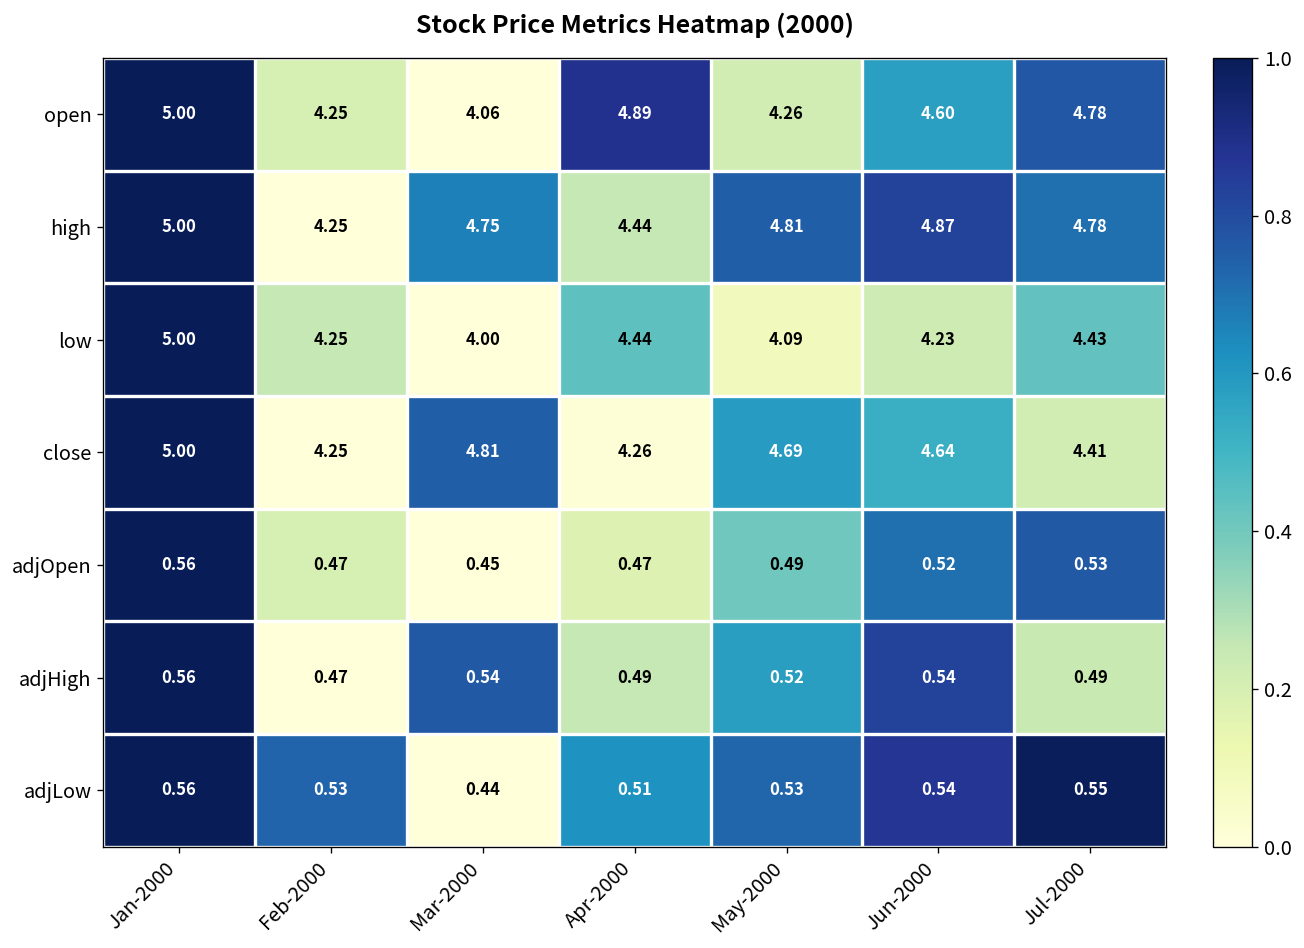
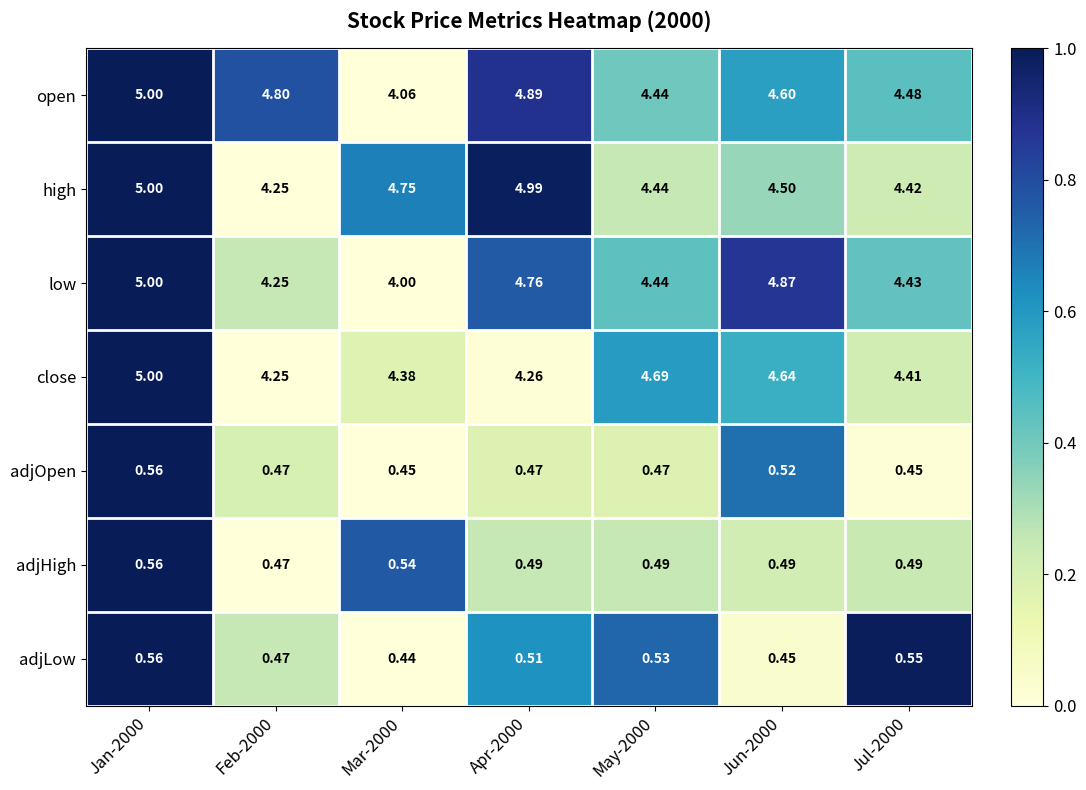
  {
    "open": {
      "Jan-2000": 5.00,
-     "Feb-2000": 4.25,
+     "Feb-2000": 4.80,
      "Mar-2000": 4.06,
      "Apr-2000": 4.89,
-     "May-2000": 4.26,
+     "May-2000": 4.44,
      "Jun-2000": 4.60,
-     "Jul-2000": 4.78
+     "Jul-2000": 4.48
    },
    "high": {
      "Jan-2000": 5.00,
      "Feb-2000": 4.25,
      "Mar-2000": 4.75,
-     "Apr-2000": 4.44,
-     "May-2000": 4.81,
-     "Jun-2000": 4.87,
-     "Jul-2000": 4.78
+     "Apr-2000": 4.99,
+     "May-2000": 4.44,
+     "Jun-2000": 4.50,
+     "Jul-2000": 4.42
    },
    "low": {
      "Jan-2000": 5.00,
      "Feb-2000": 4.25,
      "Mar-2000": 4.00,
-     "Apr-2000": 4.44,
-     "May-2000": 4.09,
-     "Jun-2000": 4.23,
+     "Apr-2000": 4.76,
+     "May-2000": 4.44,
+     "Jun-2000": 4.87,
      "Jul-2000": 4.43
    },
    "close": {
      "Jan-2000": 5.00,
      "Feb-2000": 4.25,
-     "Mar-2000": 4.81,
+     "Mar-2000": 4.38,
      "Apr-2000": 4.26,
      "May-2000": 4.69,
      "Jun-2000": 4.64,
      "Jul-2000": 4.41
    },
    "adjOpen": {
      "Jan-2000": 0.56,
      "Feb-2000": 0.47,
      "Mar-2000": 0.45,
      "Apr-2000": 0.47,
-     "May-2000": 0.49,
+     "May-2000": 0.47,
      "Jun-2000": 0.52,
-     "Jul-2000": 0.53
+     "Jul-2000": 0.45
    },
    "adjHigh": {
      "Jan-2000": 0.56,
      "Feb-2000": 0.47,
      "Mar-2000": 0.54,
      "Apr-2000": 0.49,
-     "May-2000": 0.52,
-     "Jun-2000": 0.54,
+     "May-2000": 0.49,
+     "Jun-2000": 0.49,
      "Jul-2000": 0.49
    },
    "adjLow": {
      "Jan-2000": 0.56,
-     "Feb-2000": 0.53,
+     "Feb-2000": 0.47,
      "Mar-2000": 0.44,
      "Apr-2000": 0.51,
      "May-2000": 0.53,
-     "Jun-2000": 0.54,
+     "Jun-2000": 0.45,
      "Jul-2000": 0.55
    }
  }
